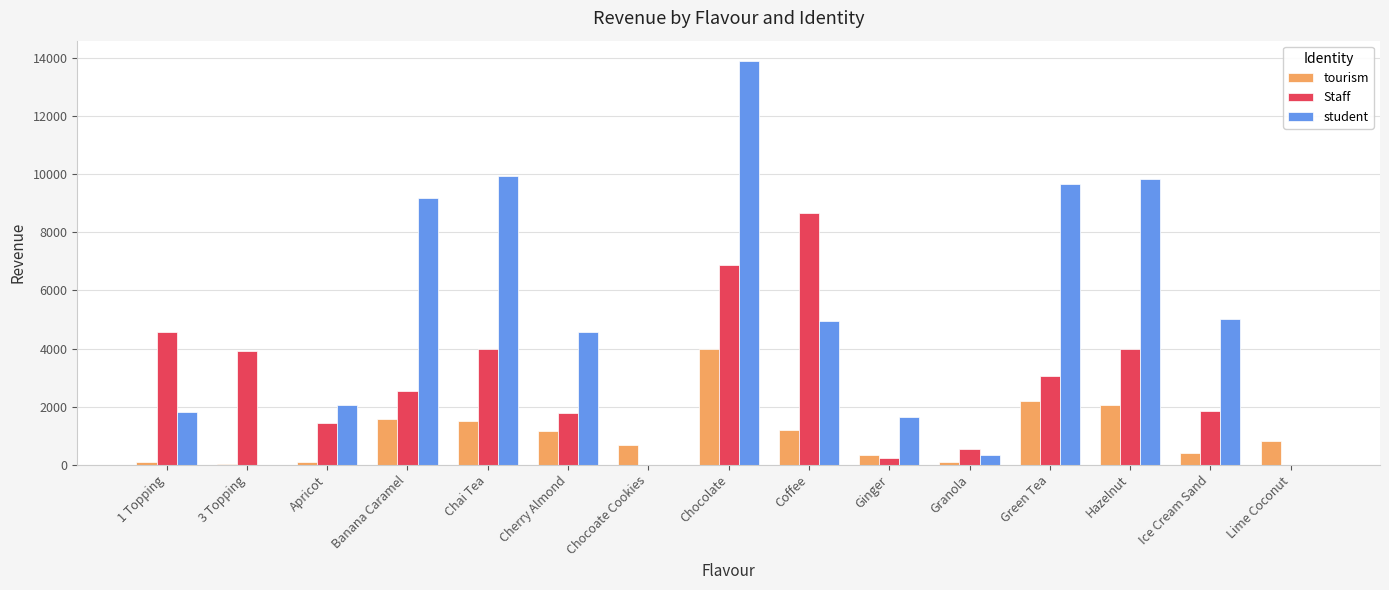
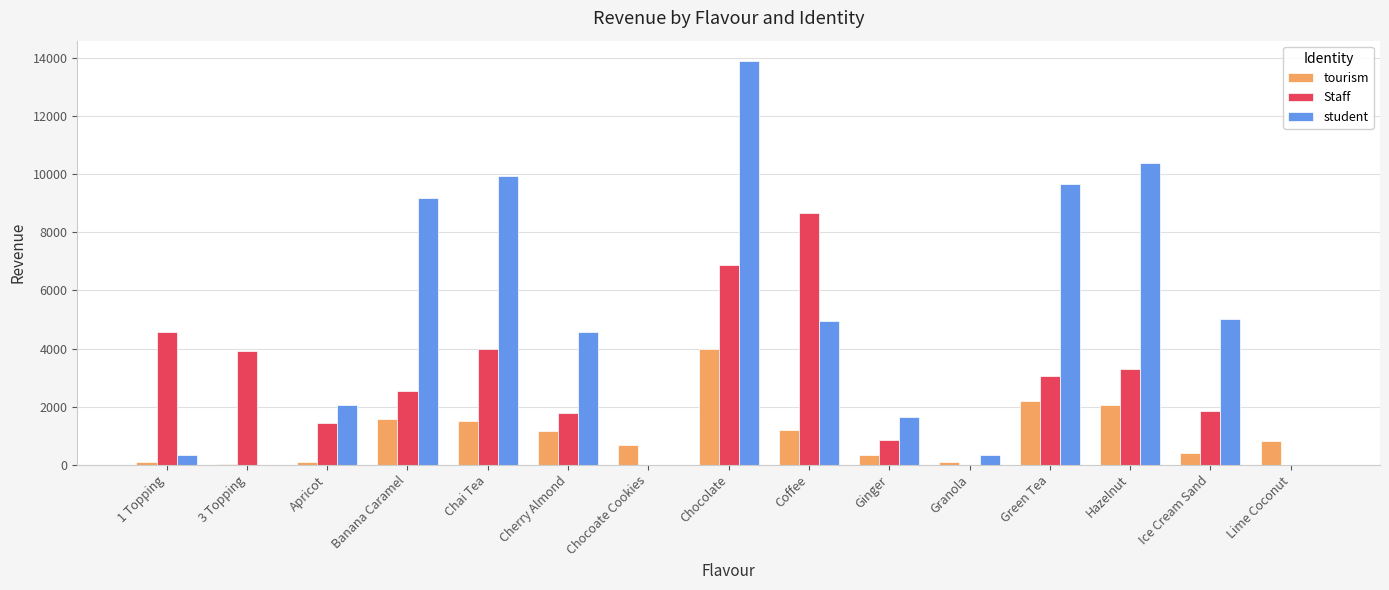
  {
    "tourism": {
      "Banana Caramel": 1600,
      "Chai Tea": 1500,
      "Cherry Almond": 1200,
      "Chocoate Cookies": 700,
      "Chocolate": 4000,
      "Coffee": 1200,
      "Ginger": 300,
      "Granola": 100,
      "Green Tea": 2200,
      "Hazelnut": 2000,
      "Ice Cream Sand": 400,
      "Lime Coconut": 800
    },
    "Staff": {
      "1 Topping": 4600,
      "3 Topping": 3900,
      "Apricot": 1400,
      "Banana Caramel": 2500,
      "Chai Tea": 4000,
      "Cherry Almond": 1800,
      "Chocoate Cookies": 0,
      "Chocolate": 6900,
      "Coffee": 8700,
-     "Ginger": 200,
-     "Granola": 500,
+     "Ginger": 800,
+     "Granola": 0,
      "Green Tea": 3100,
-     "Hazelnut": 4000,
+     "Hazelnut": 3300,
      "Ice Cream Sand": 1800,
      "Lime Coconut": 0
    },
    "student": {
-     "1 Topping": 1800,
+     "1 Topping": 300,
      "3 Topping": 0,
      "Apricot": 2100,
      "Banana Caramel": 9200,
      "Chai Tea": 10000,
      "Cherry Almond": 4600,
      "Chocoate Cookies": 0,
      "Chocolate": 13900,
      "Coffee": 4900,
      "Ginger": 1700,
      "Granola": 300,
      "Green Tea": 9700,
-     "Hazelnut": 9800,
+     "Hazelnut": 10400,
      "Ice Cream Sand": 5000,
      "Lime Coconut": 0
    }
  }
